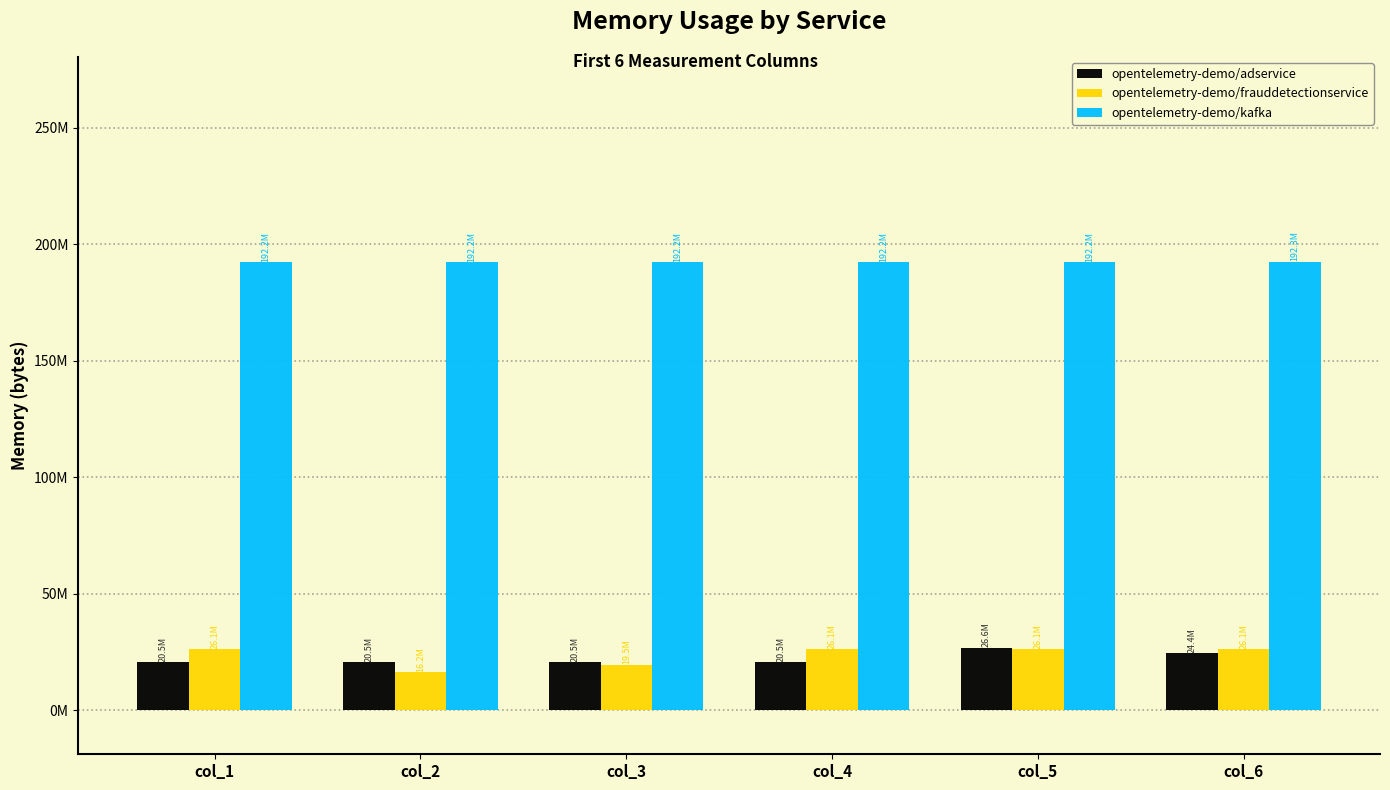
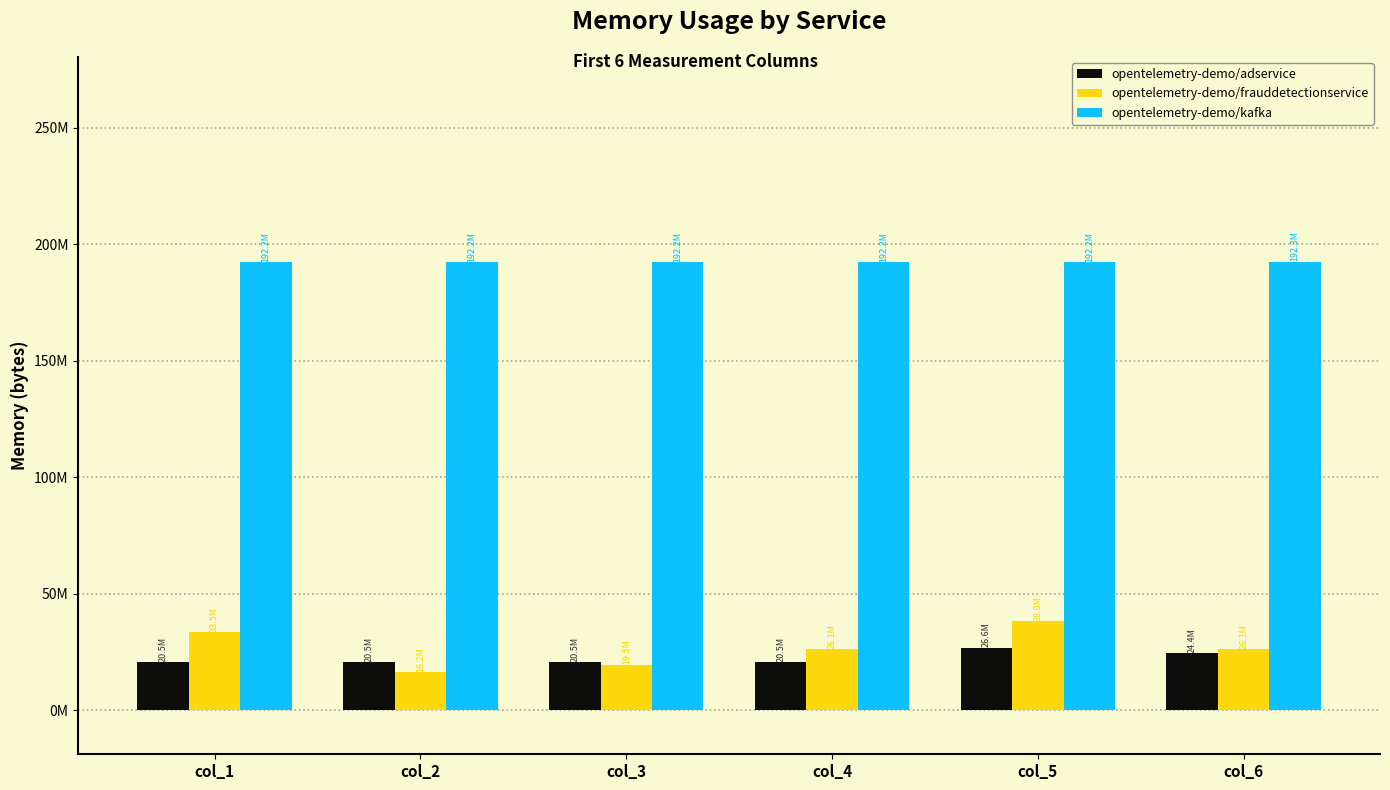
  {
    "opentelemetry-demo/adservice": {
      "col_1": "20.5M",
      "col_2": "20.5M",
      "col_3": "20.5M",
      "col_4": "20.5M",
      "col_5": "26.6M",
      "col_6": "24.4M"
    },
    "opentelemetry-demo/frauddetectionservice": {
-     "col_1": "26.1M",
+     "col_1": "33.5M",
      "col_2": "16.2M",
      "col_3": "19.5M",
      "col_4": "26.1M",
-     "col_5": "26.1M",
+     "col_5": "38.0M",
      "col_6": "26.1M"
    },
    "opentelemetry-demo/kafka": {
      "col_1": "192.2M",
      "col_2": "192.2M",
      "col_3": "192.2M",
      "col_4": "192.2M",
      "col_5": "192.2M",
      "col_6": "192.3M"
    }
  }
